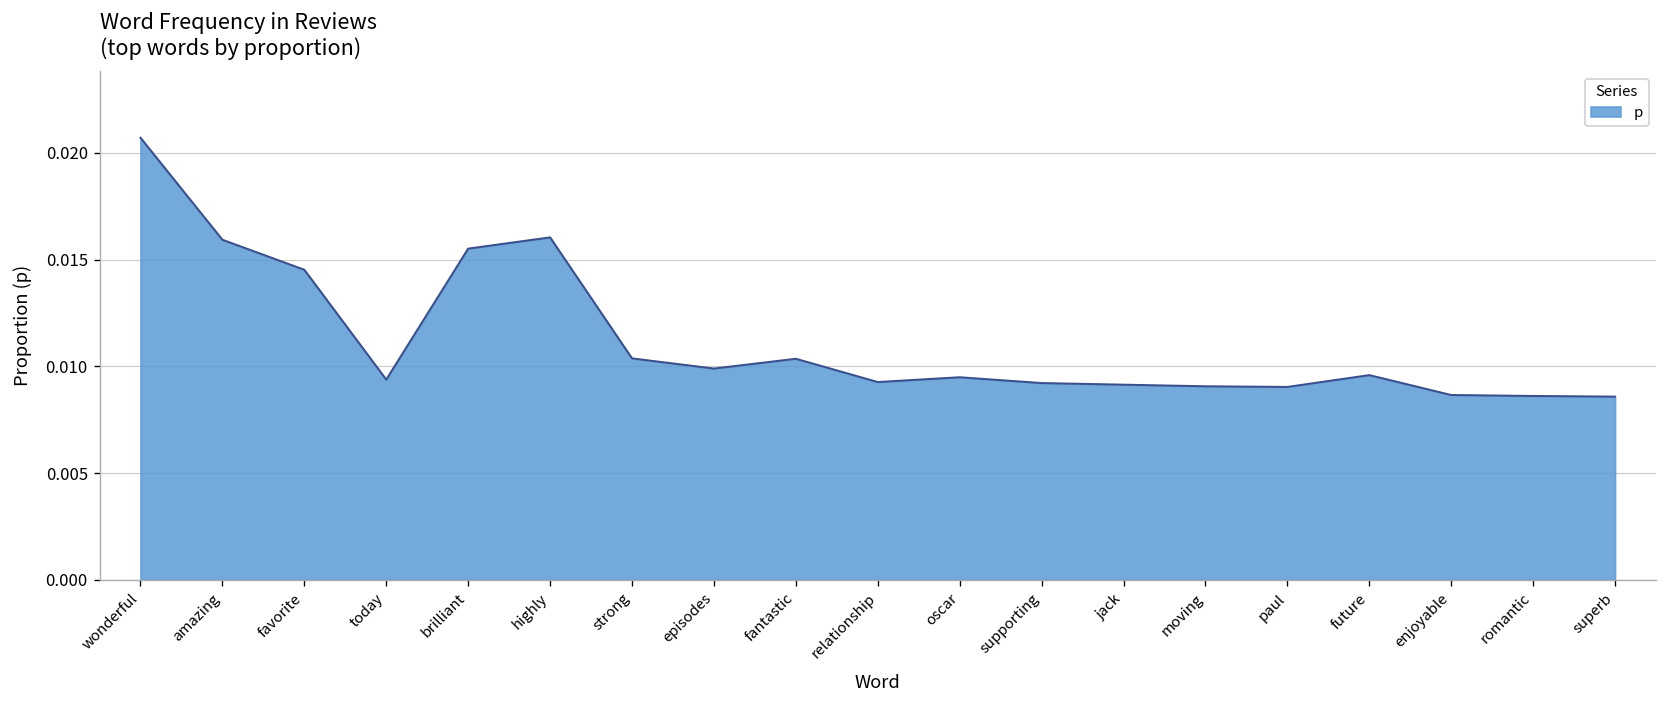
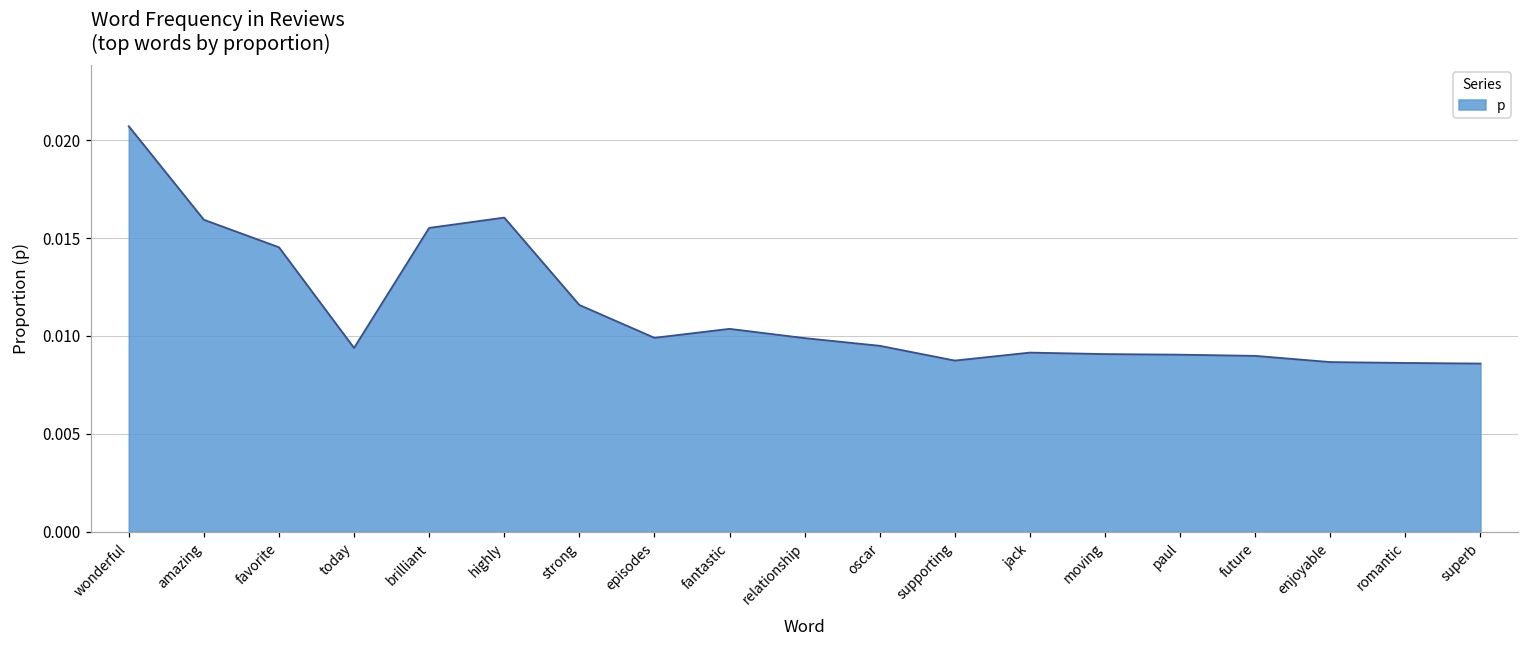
  {
    "wonderful": 0.0207,
    "amazing": 0.0159,
    "favorite": 0.0145,
    "today": 0.0094,
    "brilliant": 0.0155,
    "highly": 0.0160,
-   "strong": 0.0104,
+   "strong": 0.0116,
    "episodes": 0.0099,
    "fantastic": 0.0104,
-   "relationship": 0.0093,
+   "relationship": 0.0099,
    "oscar": 0.0095,
-   "supporting": 0.0092,
+   "supporting": 0.0087,
    "jack": 0.0091,
    "moving": 0.0091,
    "paul": 0.0090,
-   "future": 0.0096,
+   "future": 0.0090,
    "enjoyable": 0.0087,
    "romantic": 0.0086,
    "superb": 0.0086
  }
